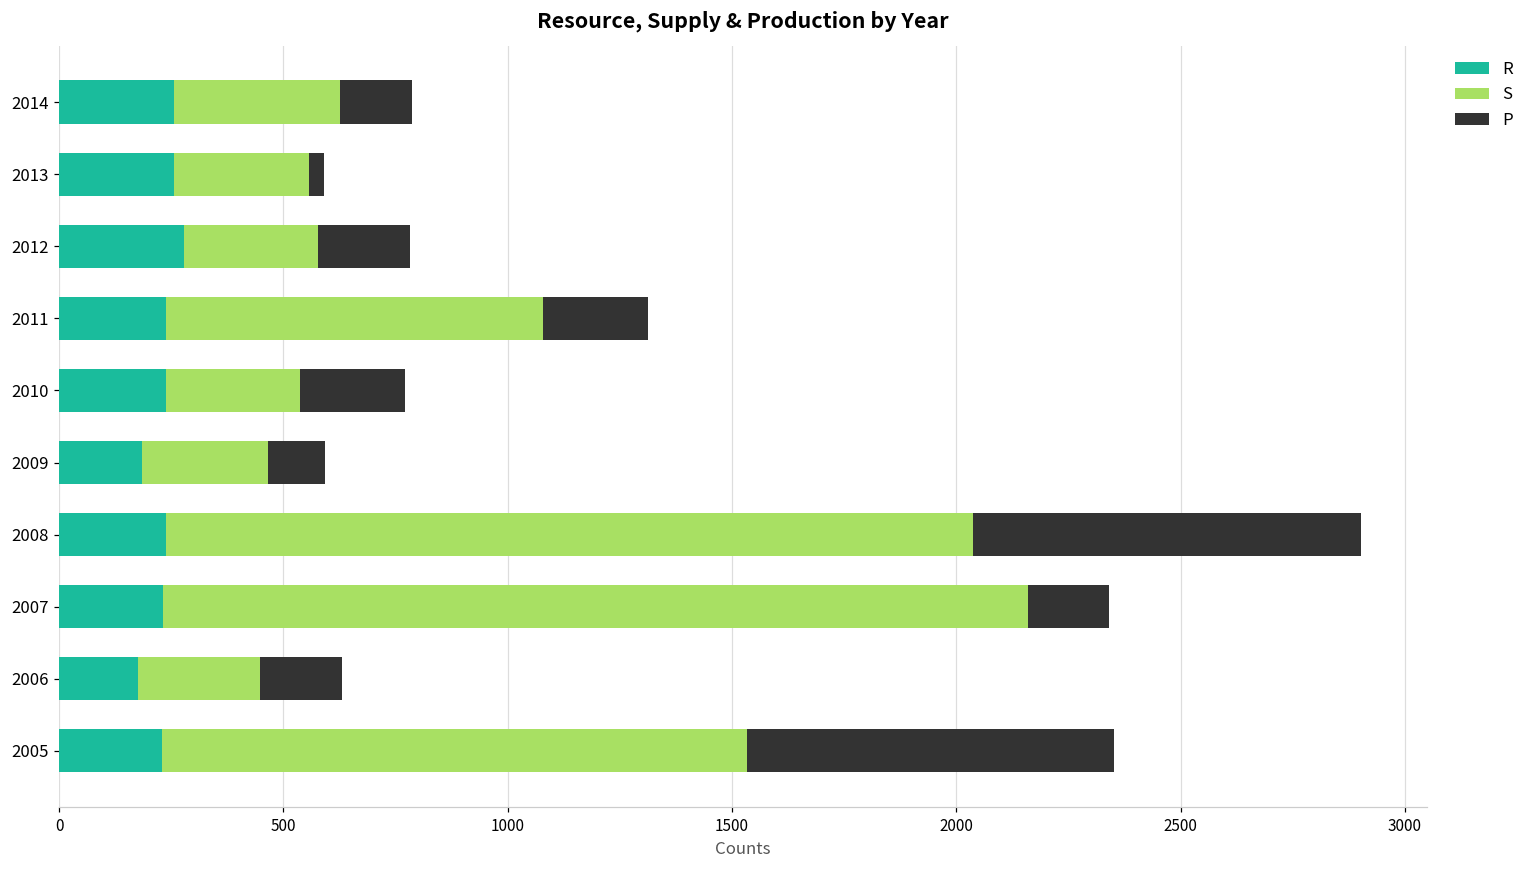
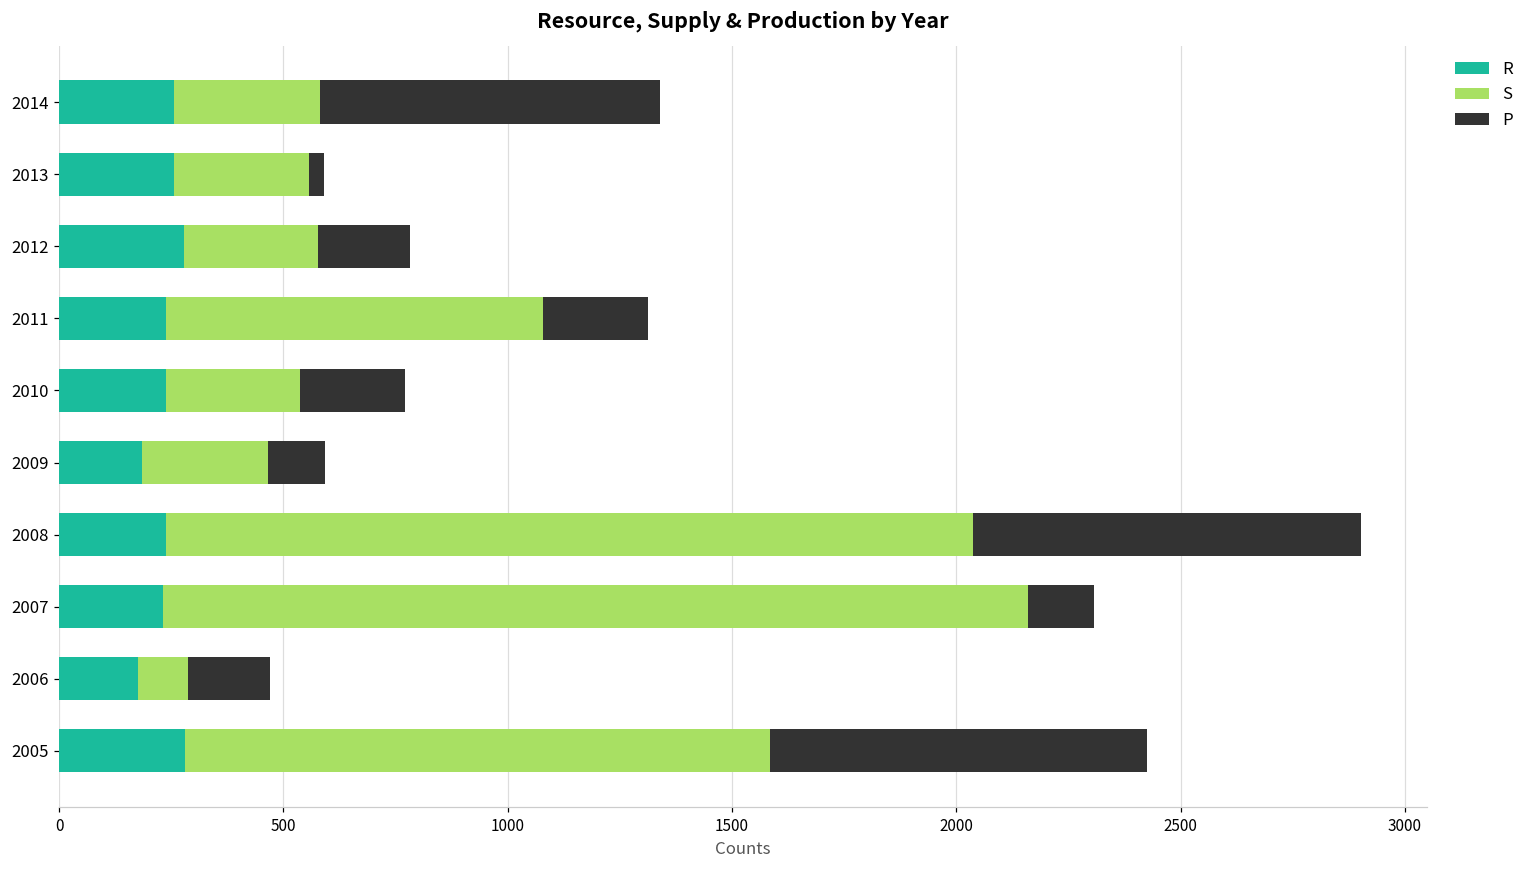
  {
    "R": {
      "2014": 260,
      "2013": 260,
      "2012": 280,
      "2011": 240,
      "2010": 240,
      "2009": 190,
      "2008": 240,
      "2007": 230,
      "2006": 180,
-     "2005": 230
+     "2005": 280
    },
    "S": {
-     "2014": 370,
+     "2014": 330,
      "2013": 300,
      "2012": 300,
      "2011": 840,
      "2010": 300,
      "2009": 280,
      "2008": 1800,
      "2007": 1930,
-     "2006": 270,
+     "2006": 110,
      "2005": 1300
    },
    "P": {
-     "2014": 160,
+     "2014": 760,
      "2013": 30,
      "2012": 210,
      "2011": 230,
      "2010": 230,
      "2009": 130,
      "2008": 870,
-     "2007": 180,
+     "2007": 150,
      "2006": 180,
-     "2005": 820
+     "2005": 840
    }
  }
